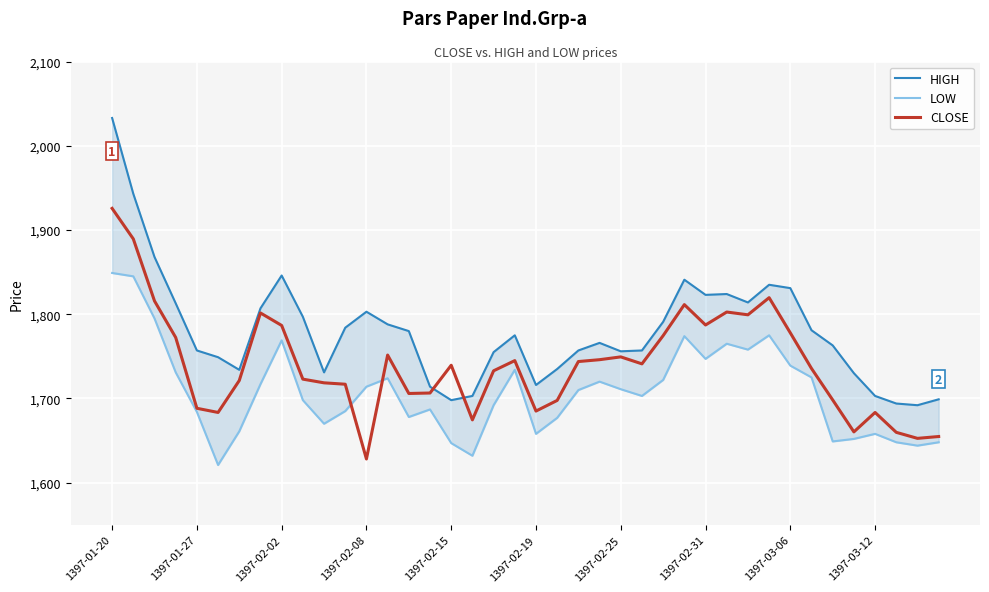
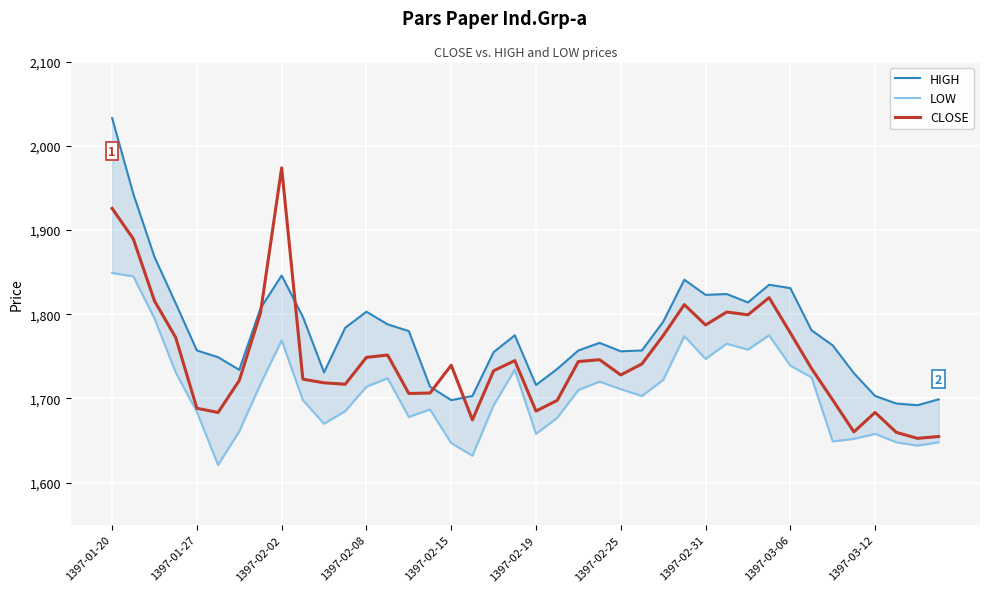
  {
    "HIGH": {
      "1397-01-20": "2,030",
      "1397-01-27": "1,760",
      "1397-02-02": "1,850",
      "1397-02-08": "1,800",
      "1397-02-15": "1,700",
      "1397-02-19": "1,720",
      "1397-02-25": "1,760",
      "1397-02-31": "1,820",
      "1397-03-06": "1,830",
      "1397-03-12": "1,700"
    },
    "LOW": {
      "1397-01-20": "1,850",
      "1397-01-27": "1,680",
      "1397-02-02": "1,770",
      "1397-02-08": "1,710",
      "1397-02-15": "1,650",
      "1397-02-19": "1,660",
      "1397-02-25": "1,710",
      "1397-02-31": "1,750",
      "1397-03-06": "1,740",
      "1397-03-12": "1,660"
    },
    "CLOSE": {
      "1397-01-20": "1,930",
      "1397-01-27": "1,690",
-     "1397-02-02": "1,790",
-     "1397-02-08": "1,630",
+     "1397-02-02": "1,970",
+     "1397-02-08": "1,750",
      "1397-02-15": "1,740",
      "1397-02-19": "1,690",
-     "1397-02-25": "1,750",
+     "1397-02-25": "1,730",
      "1397-02-31": "1,790",
      "1397-03-06": "1,780",
      "1397-03-12": "1,680"
    }
  }
